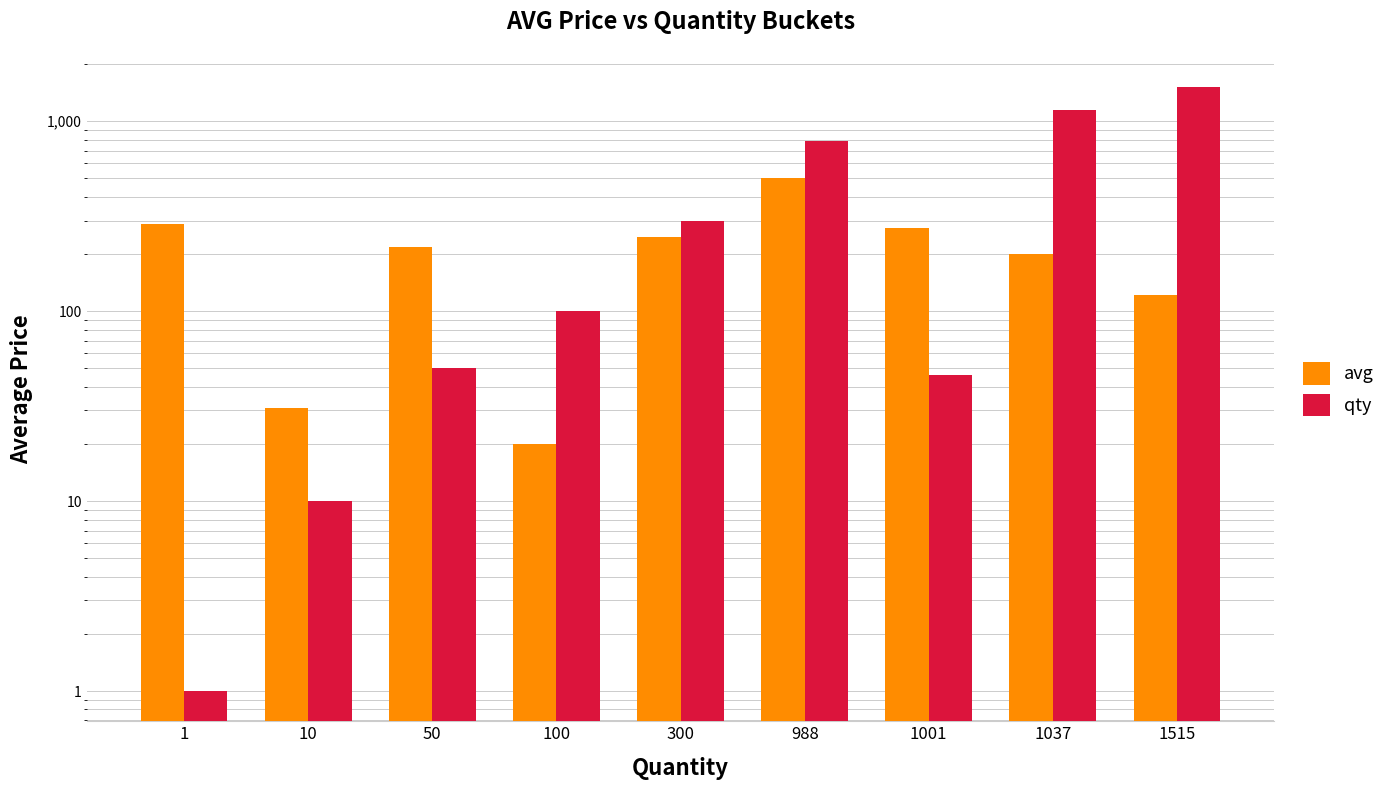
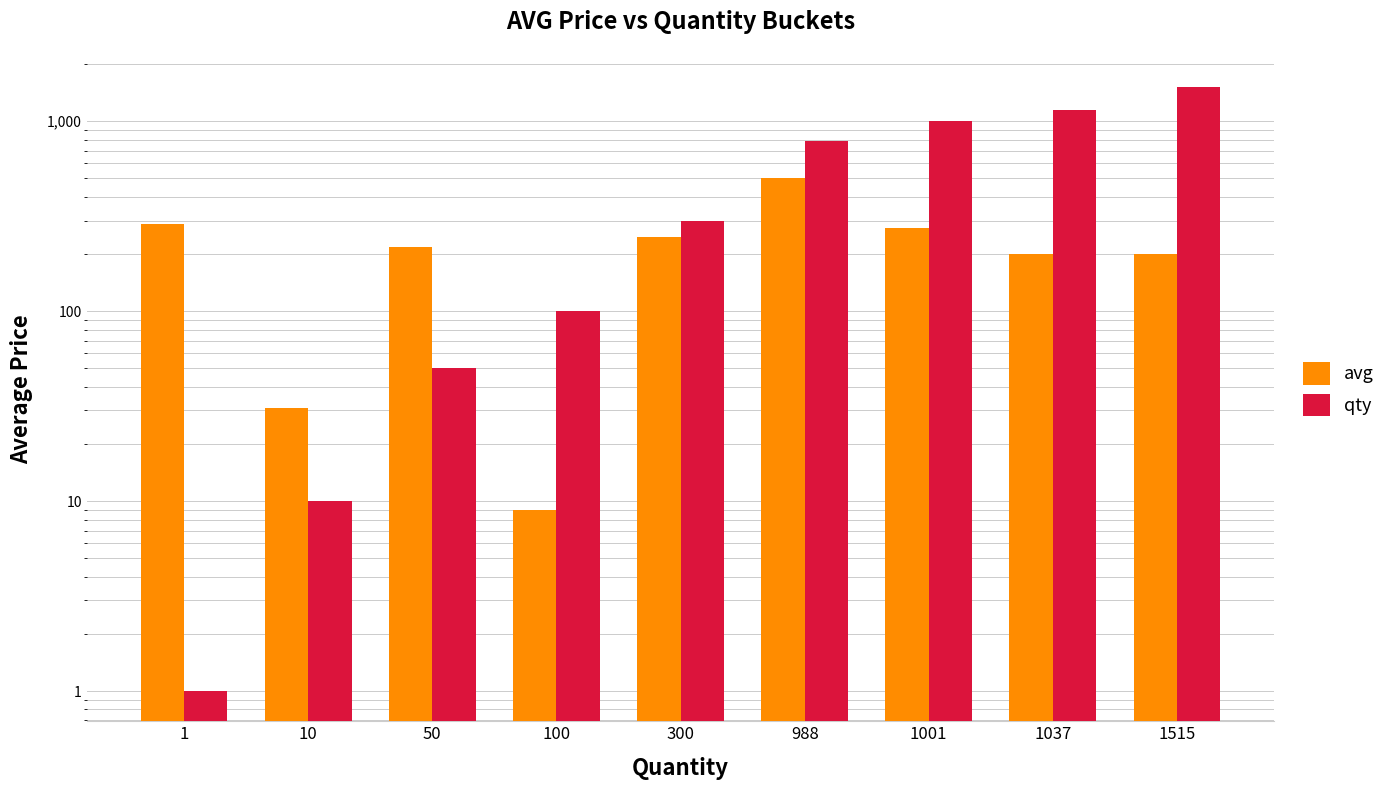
  {
    "avg": {
      "1": "290",
      "10": "31",
      "50": "220",
-     "100": "20",
+     "100": "9",
      "300": "250",
      "988": "500",
      "1001": "280",
      "1037": "200",
-     "1515": "120"
+     "1515": "200"
    },
    "qty": {
      "1": "1",
      "10": "10",
      "50": "50",
      "100": "100",
      "300": "300",
      "988": "790",
-     "1001": "46",
+     "1001": "1,000",
      "1037": "1,100",
      "1515": "1,500"
    }
  }
